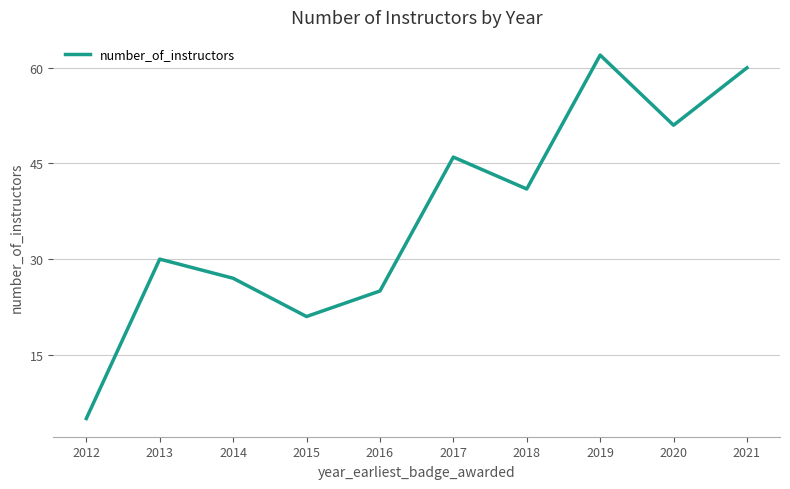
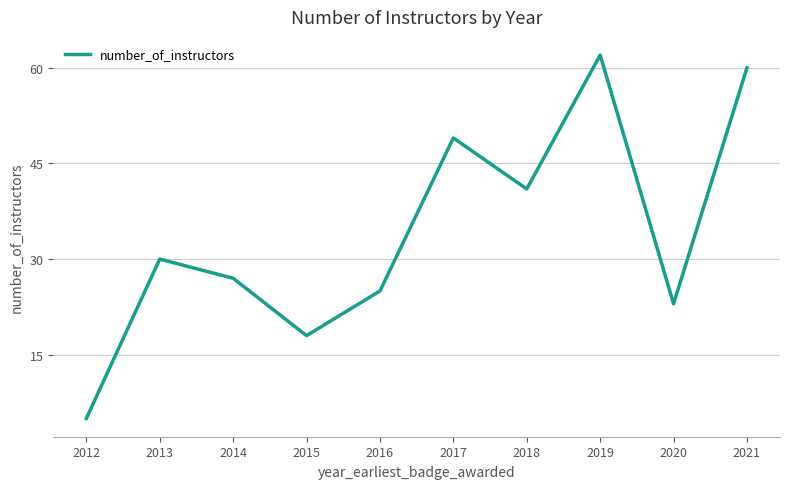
  {
    "2012": 5,
    "2013": 30,
    "2014": 27,
-   "2015": 21,
+   "2015": 18,
    "2016": 25,
-   "2017": 46,
+   "2017": 49,
    "2018": 41,
    "2019": 62,
-   "2020": 51,
+   "2020": 23,
    "2021": 60
  }
